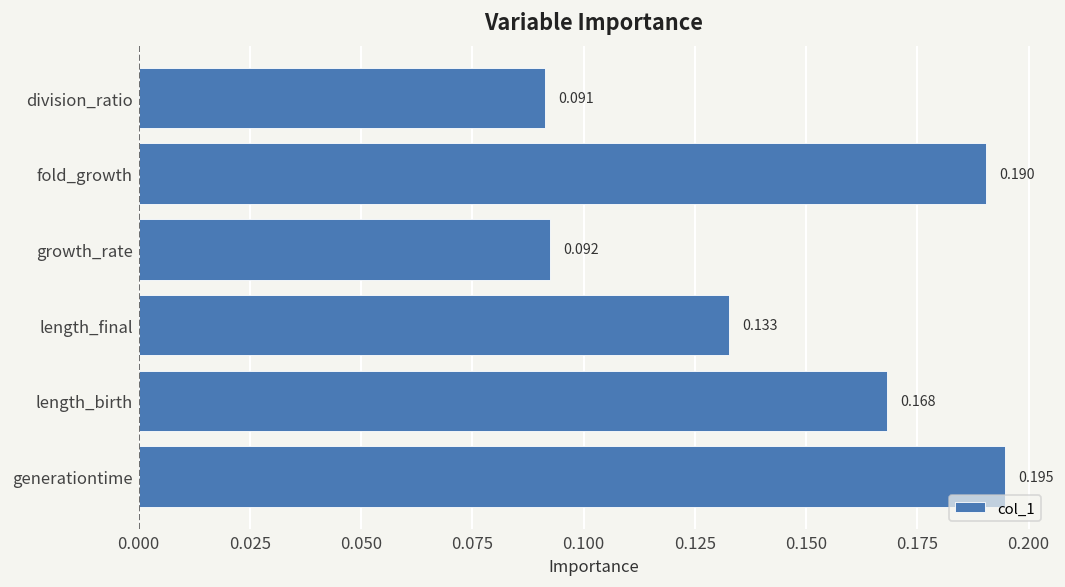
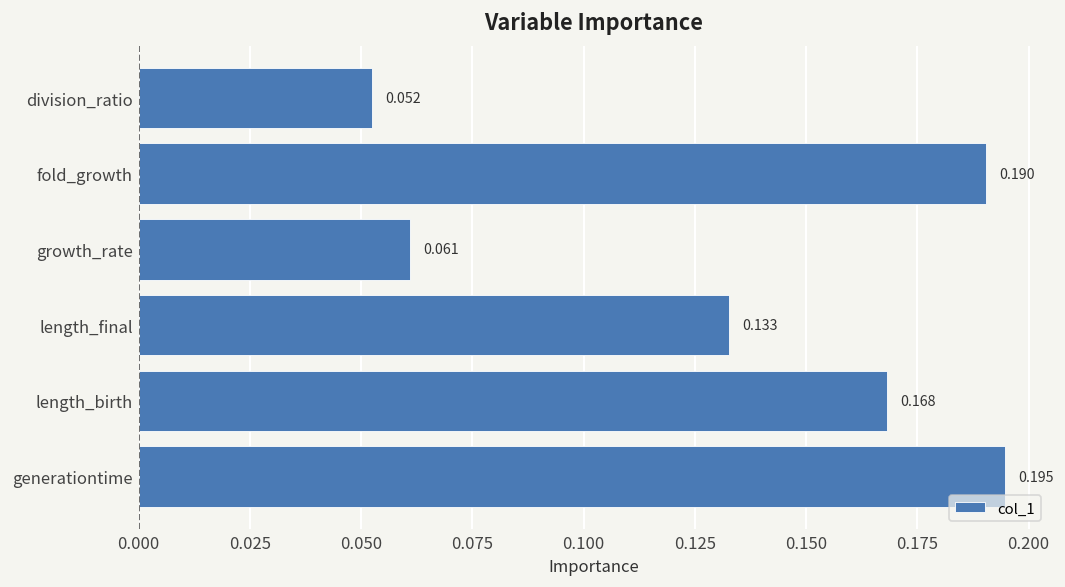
  {
-   "division_ratio": 0.091,
+   "division_ratio": 0.052,
    "fold_growth": 0.190,
-   "growth_rate": 0.092,
+   "growth_rate": 0.061,
    "length_final": 0.133,
    "length_birth": 0.168,
    "generationtime": 0.195
  }
